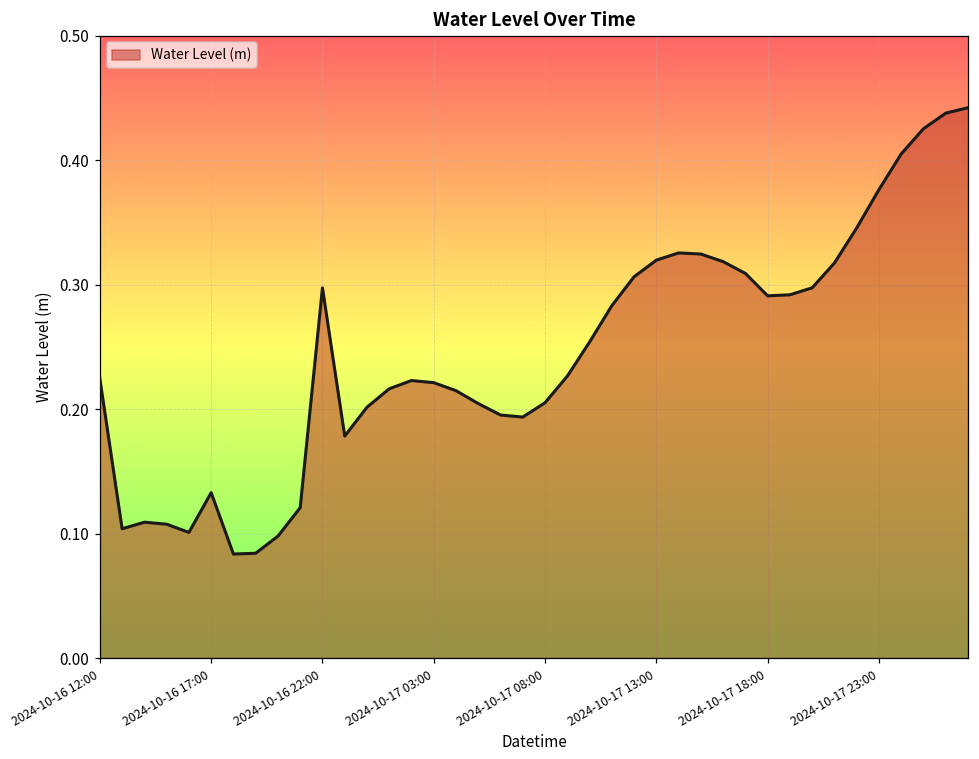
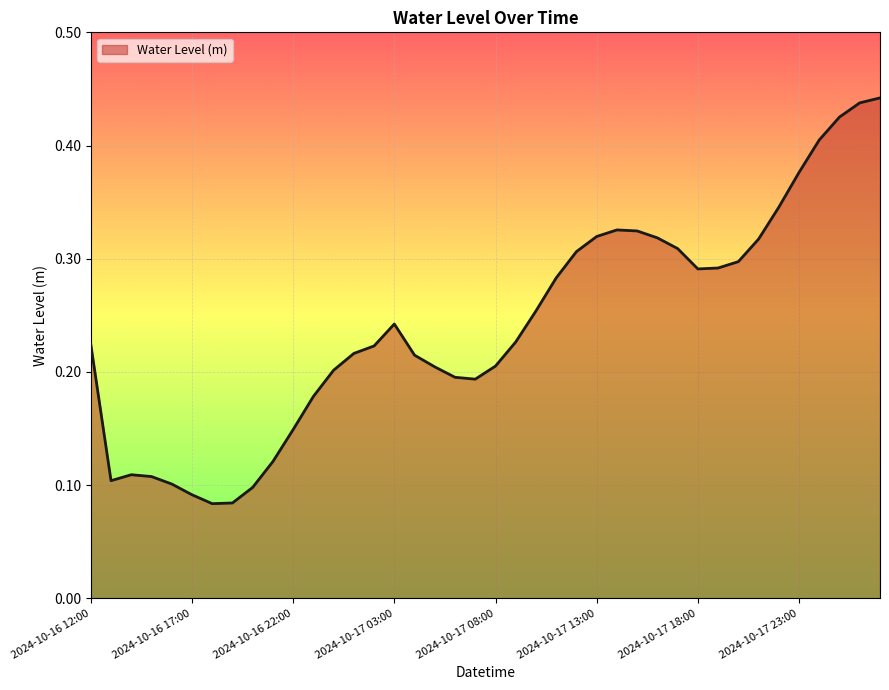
  {
    "2024-10-16 12:00": 0.224,
-   "2024-10-16 17:00": 0.133,
-   "2024-10-16 22:00": 0.297,
-   "2024-10-17 03:00": 0.221,
+   "2024-10-16 17:00": 0.091,
+   "2024-10-16 22:00": 0.149,
+   "2024-10-17 03:00": 0.242,
    "2024-10-17 08:00": 0.205,
    "2024-10-17 13:00": 0.320,
    "2024-10-17 18:00": 0.291,
    "2024-10-17 23:00": 0.376
  }
